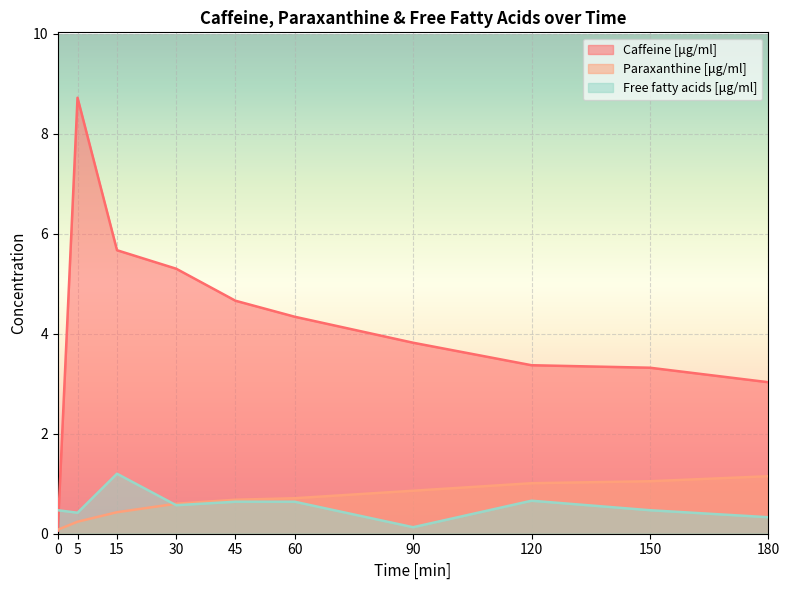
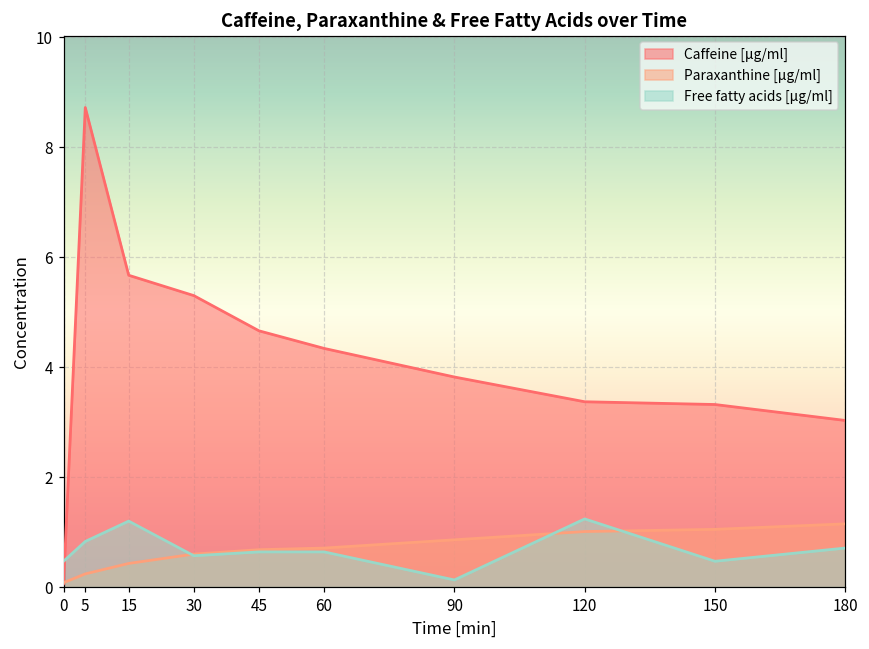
  {
    "Free fatty acids [μg/ml]": {
      "0": 0.5,
-     "5": 0.4,
+     "5": 0.8,
      "15": 1.2,
      "60": 0.6,
      "90": 0.1,
-     "120": 0.7,
+     "120": 1.2,
      "150": 0.5,
-     "180": 0.3
+     "180": 0.7
    }
  }
